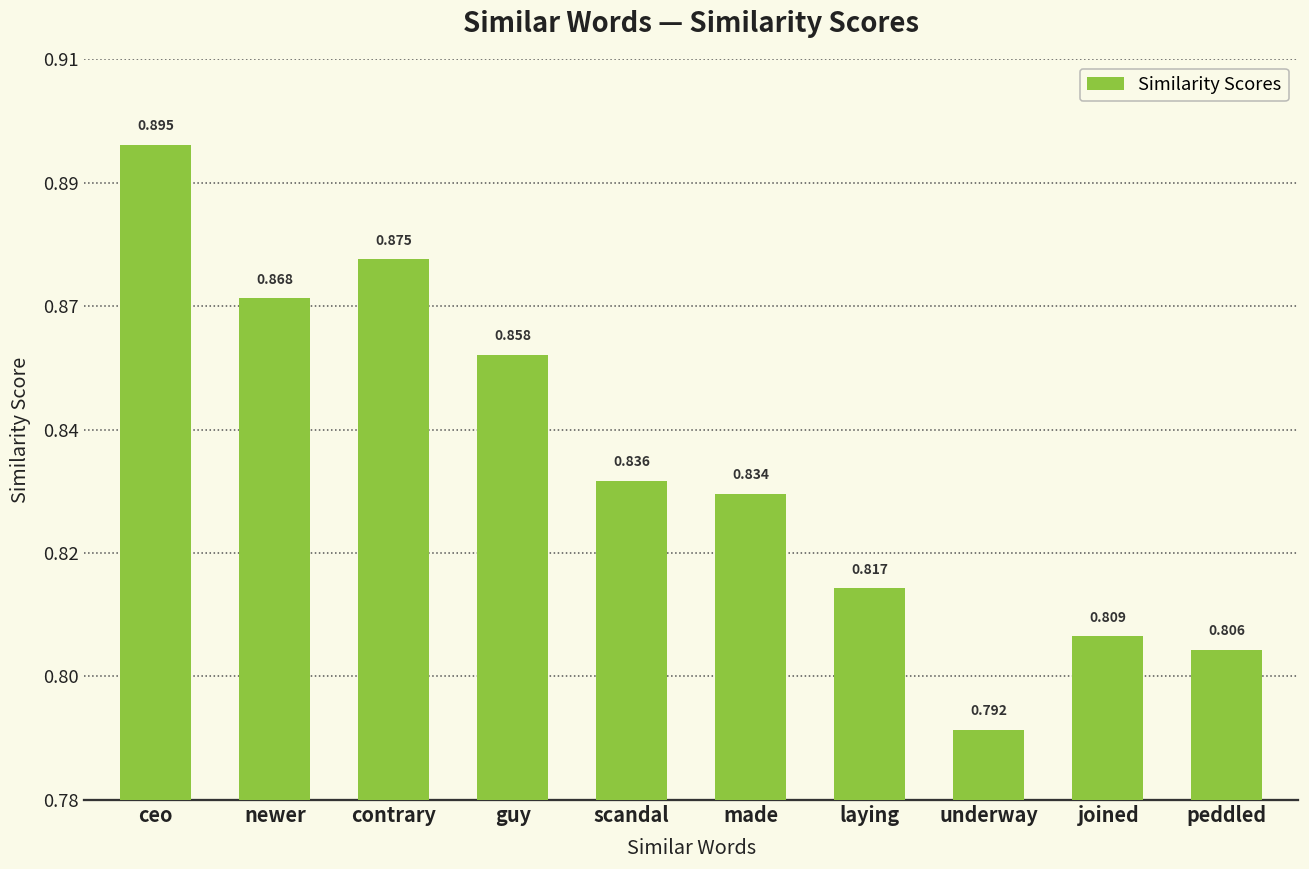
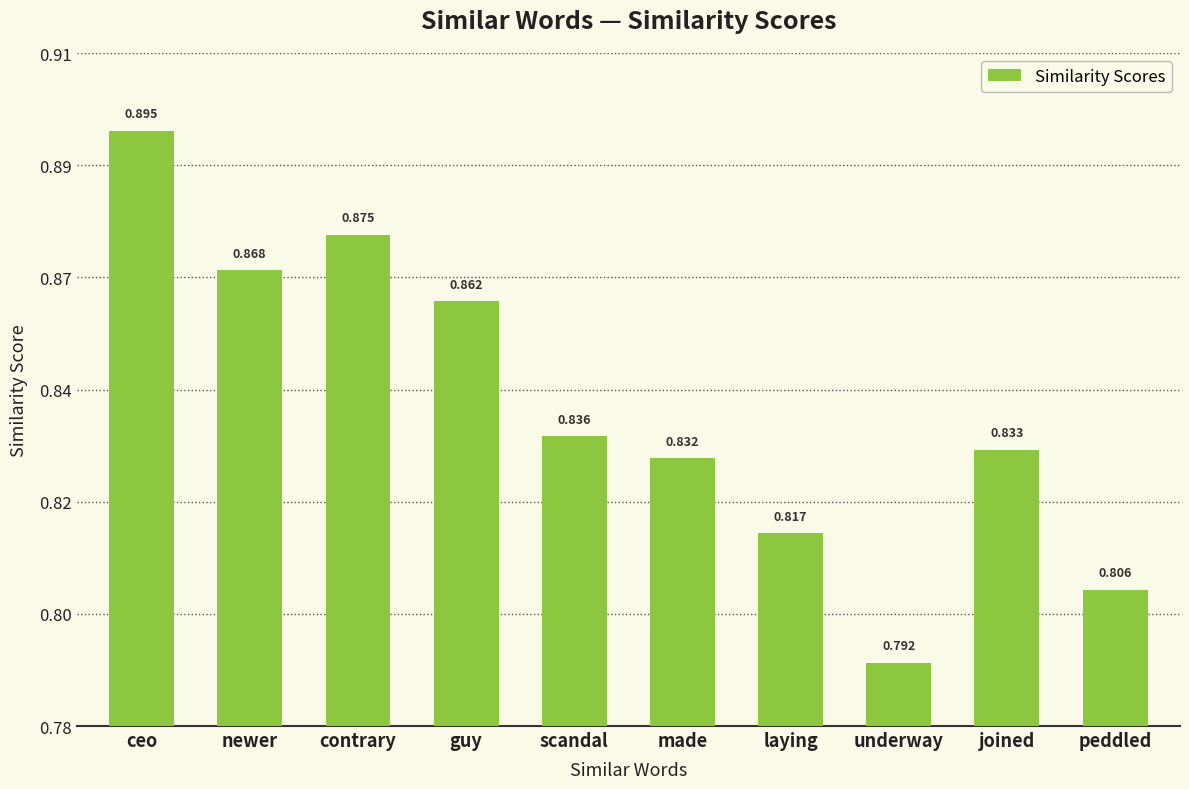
  {
    "ceo": 0.895,
    "newer": 0.868,
    "contrary": 0.875,
-   "guy": 0.858,
+   "guy": 0.862,
    "scandal": 0.836,
-   "made": 0.834,
+   "made": 0.832,
    "laying": 0.817,
    "underway": 0.792,
-   "joined": 0.809,
+   "joined": 0.833,
    "peddled": 0.806
  }
